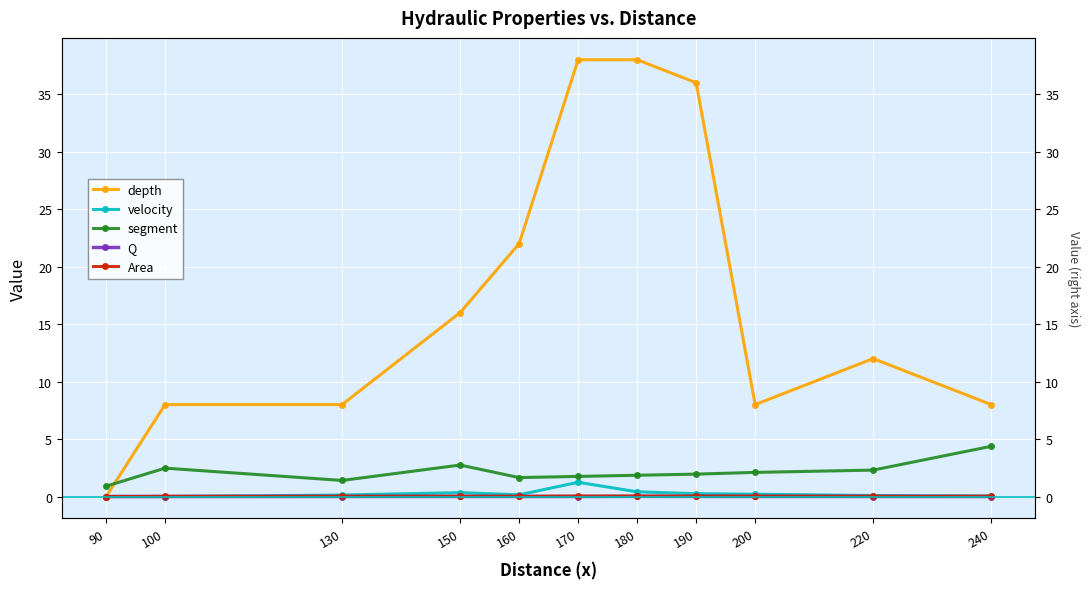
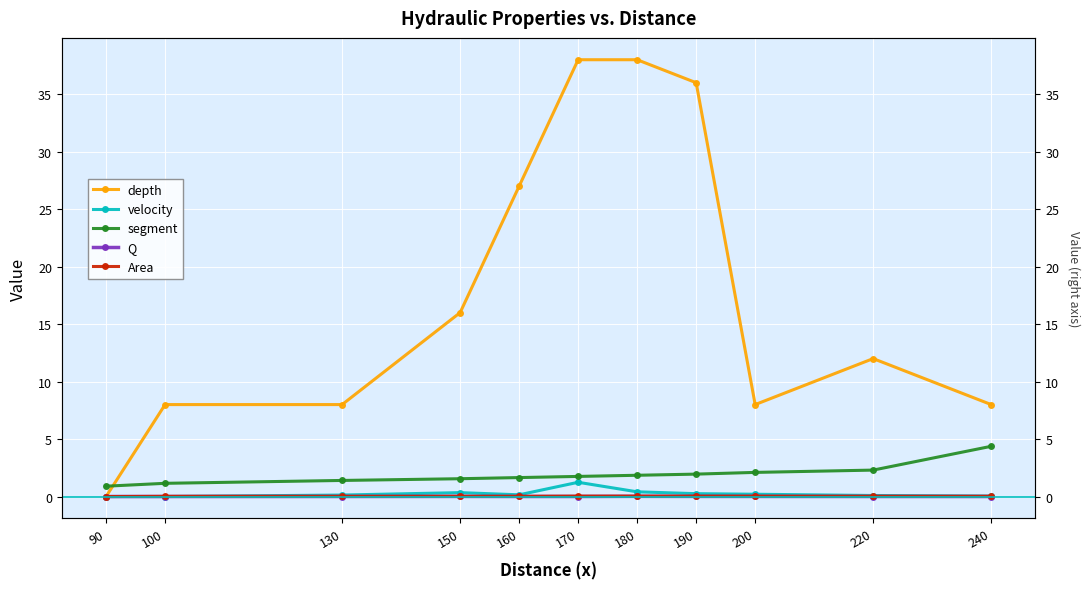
  {
    "depth": {
      "100": 8,
      "130": 8,
      "150": 16,
-     "160": 22,
+     "160": 27,
      "170": 38,
      "180": 38,
      "190": 36,
      "200": 8,
      "220": 12,
      "240": 8
    },
    "velocity": {
      "150": 0.3,
      "170": 1.2,
      "180": 0.4
    },
    "segment": {
      "90": 0.9,
-     "100": 2.5,
+     "100": 1.2,
      "130": 1.4,
-     "150": 2.7,
+     "150": 1.6,
      "160": 1.7,
      "170": 1.8,
      "180": 1.9,
      "190": 2.0,
      "200": 2.1,
      "220": 2.3,
      "240": 4.4
    }
  }
